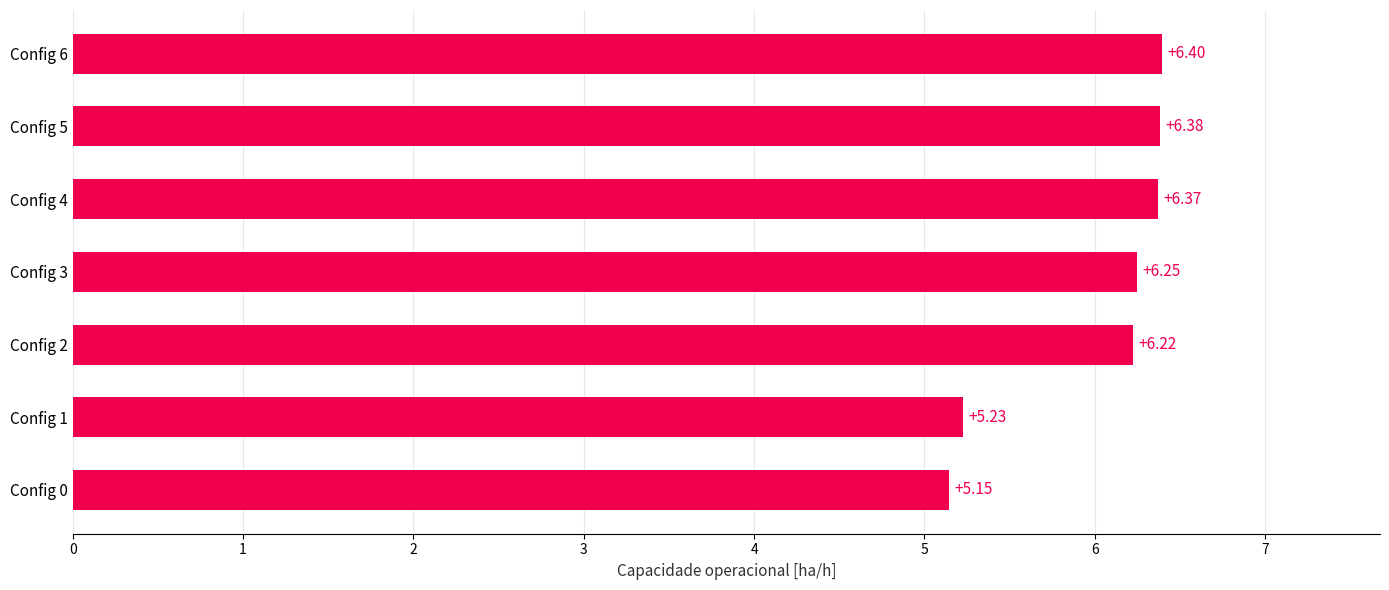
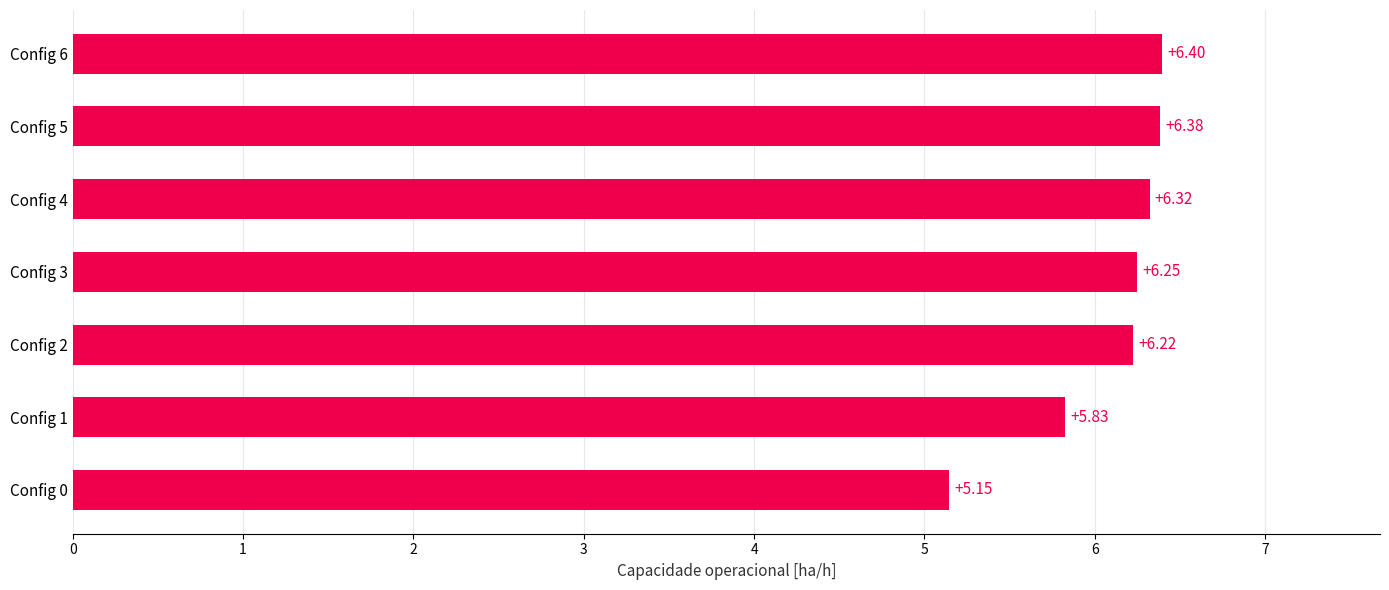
  {
    "Config 6": "+6.40",
    "Config 5": "+6.38",
-   "Config 4": "+6.37",
+   "Config 4": "+6.32",
    "Config 3": "+6.25",
    "Config 2": "+6.22",
-   "Config 1": "+5.23",
+   "Config 1": "+5.83",
    "Config 0": "+5.15"
  }
